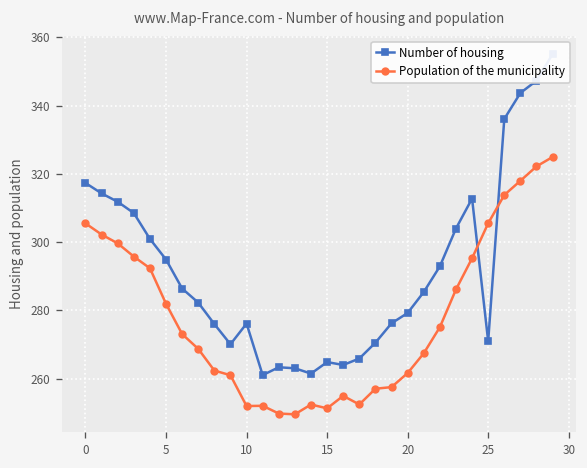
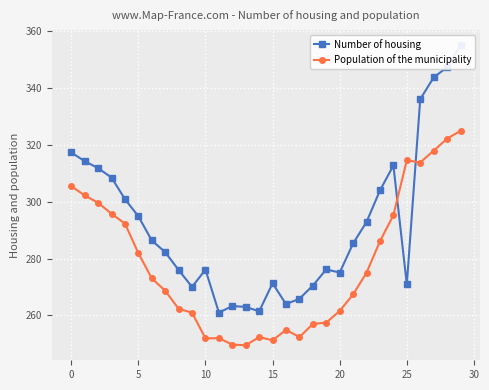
  {
    "Number of housing": {
      "0": 317,
      "5": 295,
      "10": 276,
-     "15": 265,
-     "20": 279,
+     "15": 271,
+     "20": 275,
      "25": 271
    },
    "Population of the municipality": {
      "0": 305,
      "5": 282,
      "10": 252,
      "15": 251,
      "20": 262,
-     "25": 306
+     "25": 315
    }
  }
